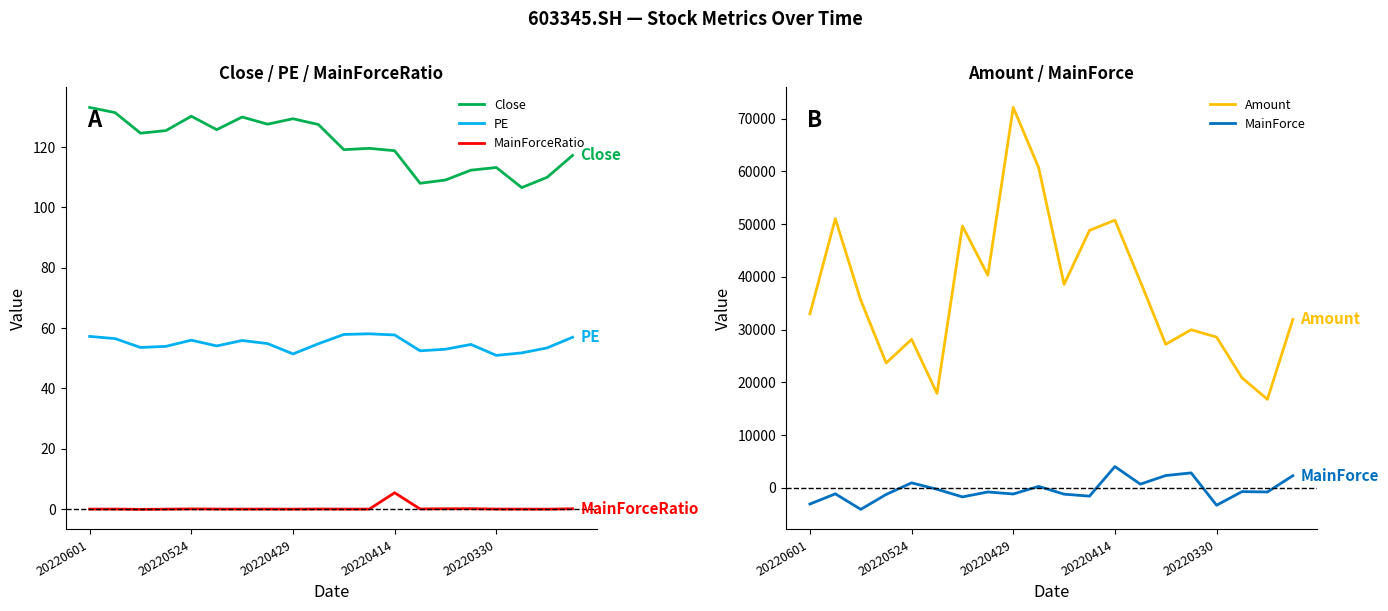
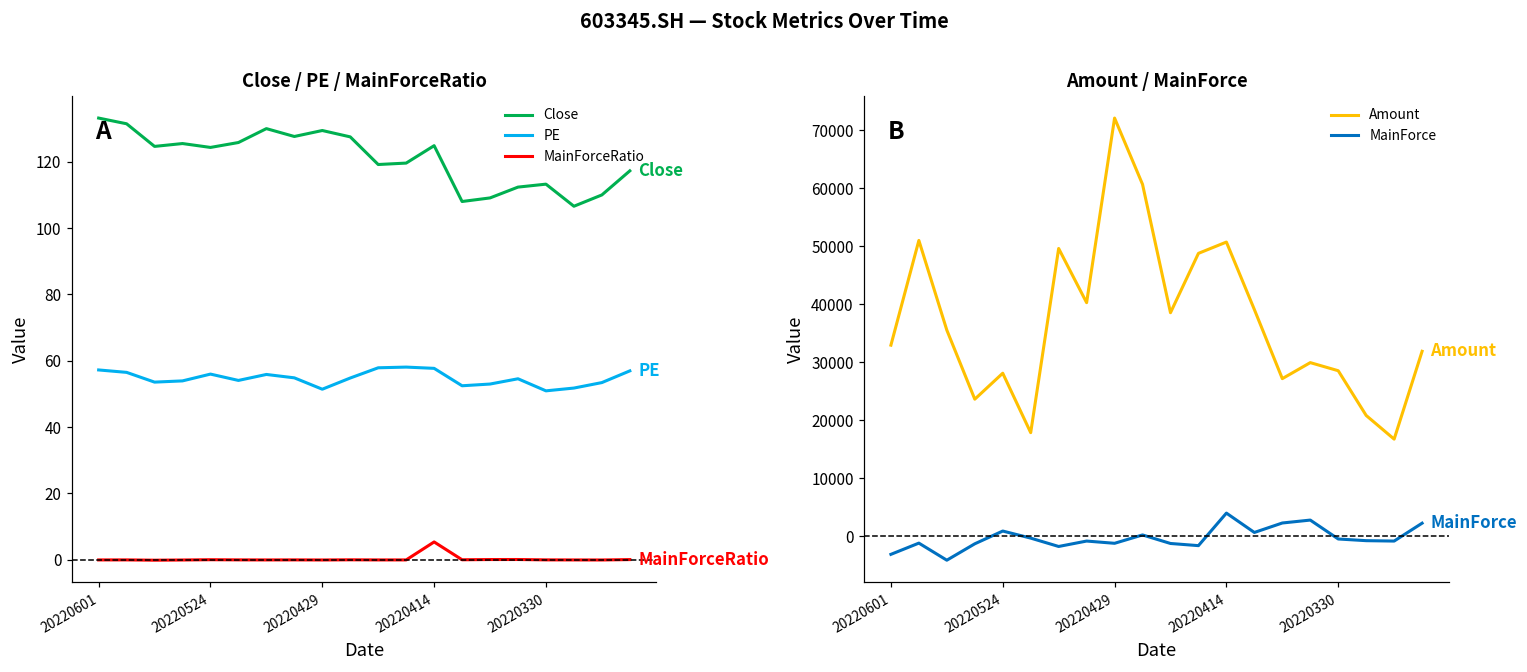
  {
    "Close / PE / MainForceRatio": {
      "Close": {
        "20220601": 133,
-       "20220524": 130,
+       "20220524": 124,
        "20220429": 129,
-       "20220414": 119,
+       "20220414": 125,
        "20220330": 113
      },
      "PE": {
        "20220601": 57,
        "20220524": 56,
        "20220429": 51,
        "20220414": 58,
        "20220330": 51
      },
      "MainForceRatio": {
        "20220601": 0,
        "20220524": 0,
        "20220429": 0,
        "20220414": 5,
        "20220330": 0
      }
    },
    "Amount / MainForce": {
      "Amount": {
        "20220601": 33000,
        "20220524": 28000,
        "20220429": 72000,
        "20220414": 51000,
        "20220330": 29000
      },
      "MainForce": {
        "20220601": -3000,
        "20220524": 1000,
        "20220429": -1000,
        "20220414": 4000,
-       "20220330": -3000
+       "20220330": 0
      }
    }
  }
